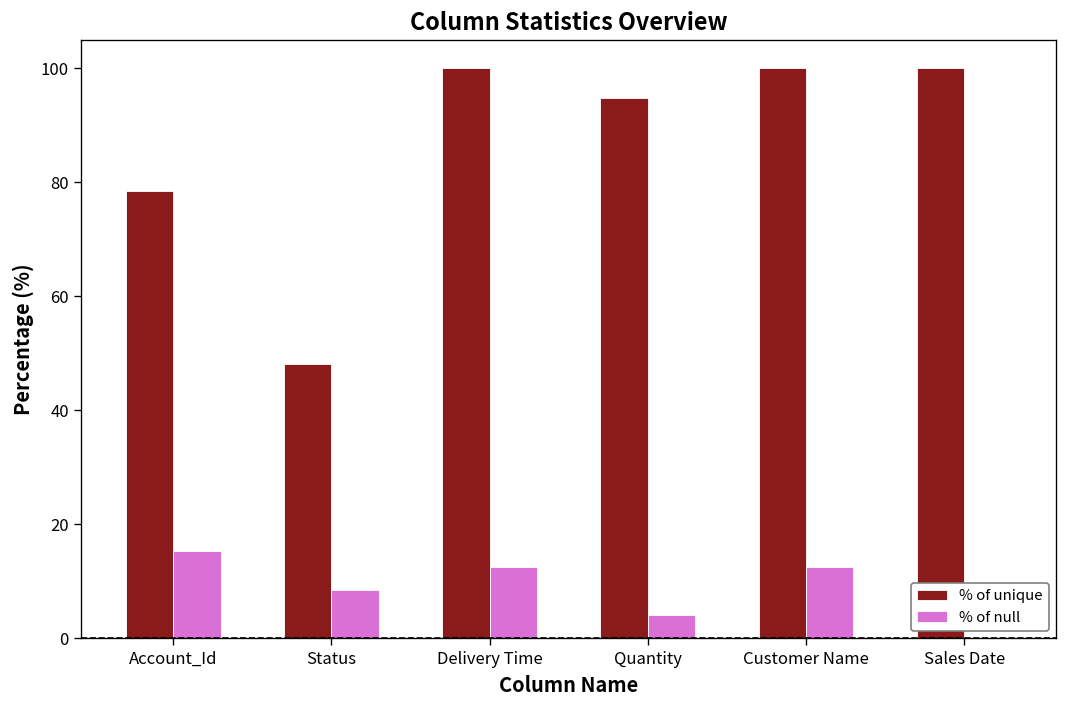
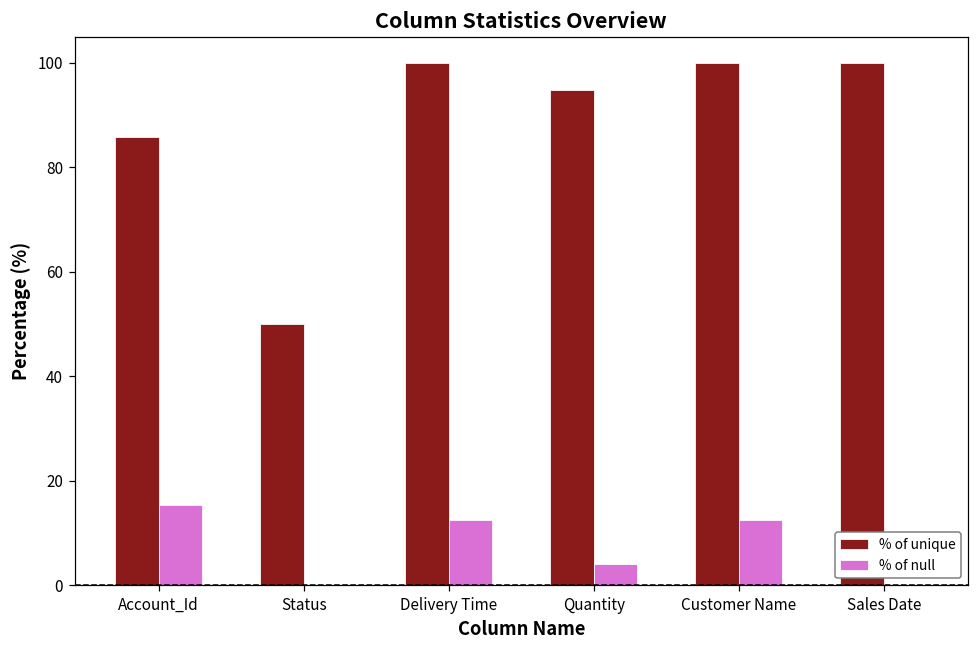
  {
    "% of unique": {
-     "Account_Id": 79,
-     "Status": 48,
+     "Account_Id": 86,
+     "Status": 50,
      "Delivery Time": 100,
      "Quantity": 95,
      "Customer Name": 100,
      "Sales Date": 100
    },
    "% of null": {
      "Account_Id": 15,
-     "Status": 9,
+     "Status": 0,
      "Delivery Time": 13,
      "Quantity": 4,
      "Customer Name": 13,
      "Sales Date": 0
    }
  }
